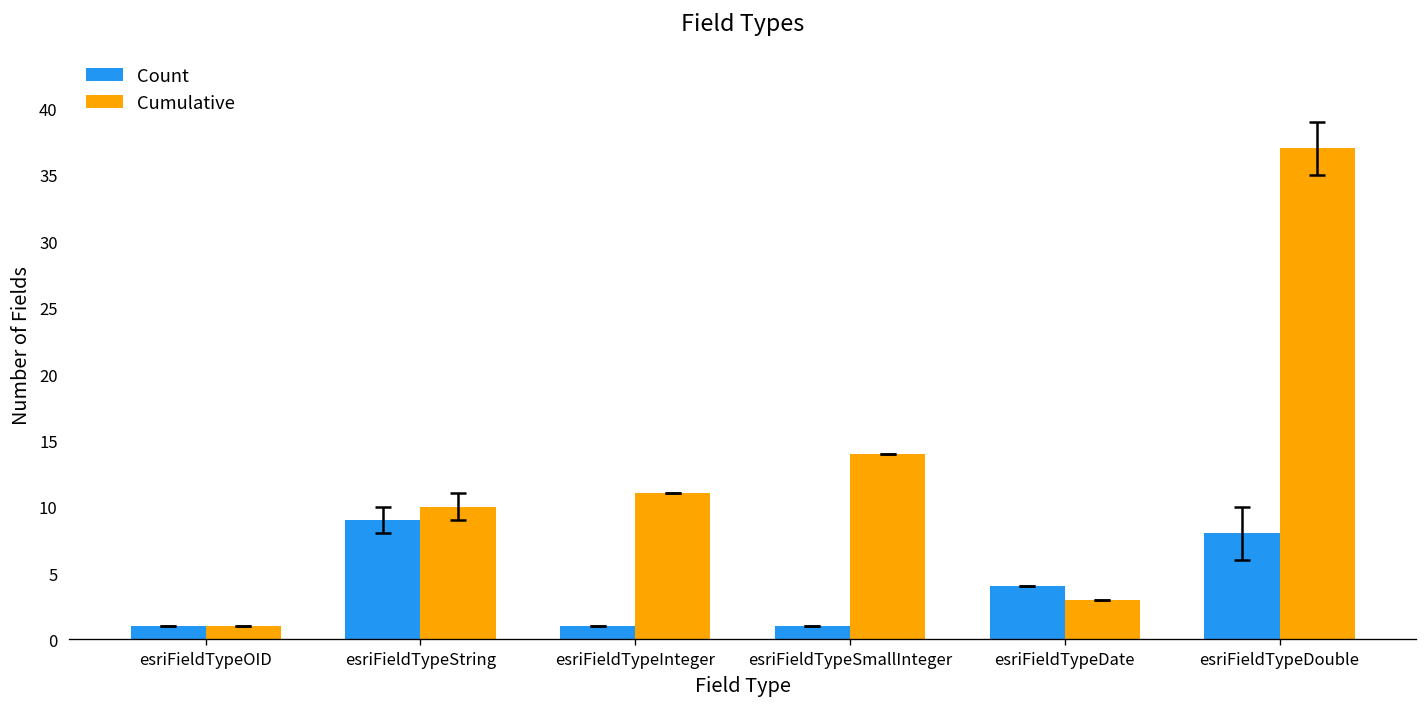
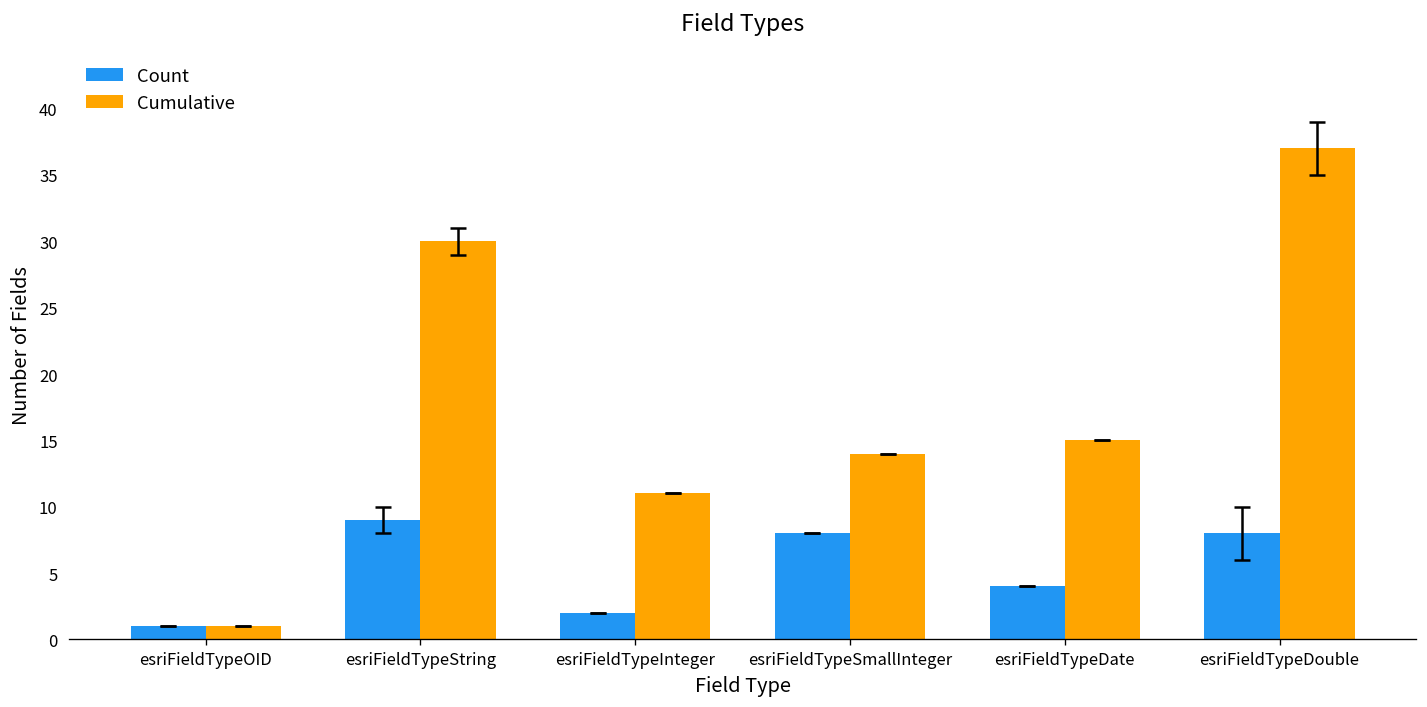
  {
    "Count": {
      "esriFieldTypeOID": 1,
      "esriFieldTypeString": 9,
-     "esriFieldTypeInteger": 1,
-     "esriFieldTypeSmallInteger": 1,
+     "esriFieldTypeInteger": 2,
+     "esriFieldTypeSmallInteger": 8,
      "esriFieldTypeDate": 4,
      "esriFieldTypeDouble": 8
    },
    "Cumulative": {
      "esriFieldTypeOID": 1,
-     "esriFieldTypeString": 10,
+     "esriFieldTypeString": 30,
      "esriFieldTypeInteger": 11,
      "esriFieldTypeSmallInteger": 14,
-     "esriFieldTypeDate": 3,
+     "esriFieldTypeDate": 15,
      "esriFieldTypeDouble": 37
    }
  }
